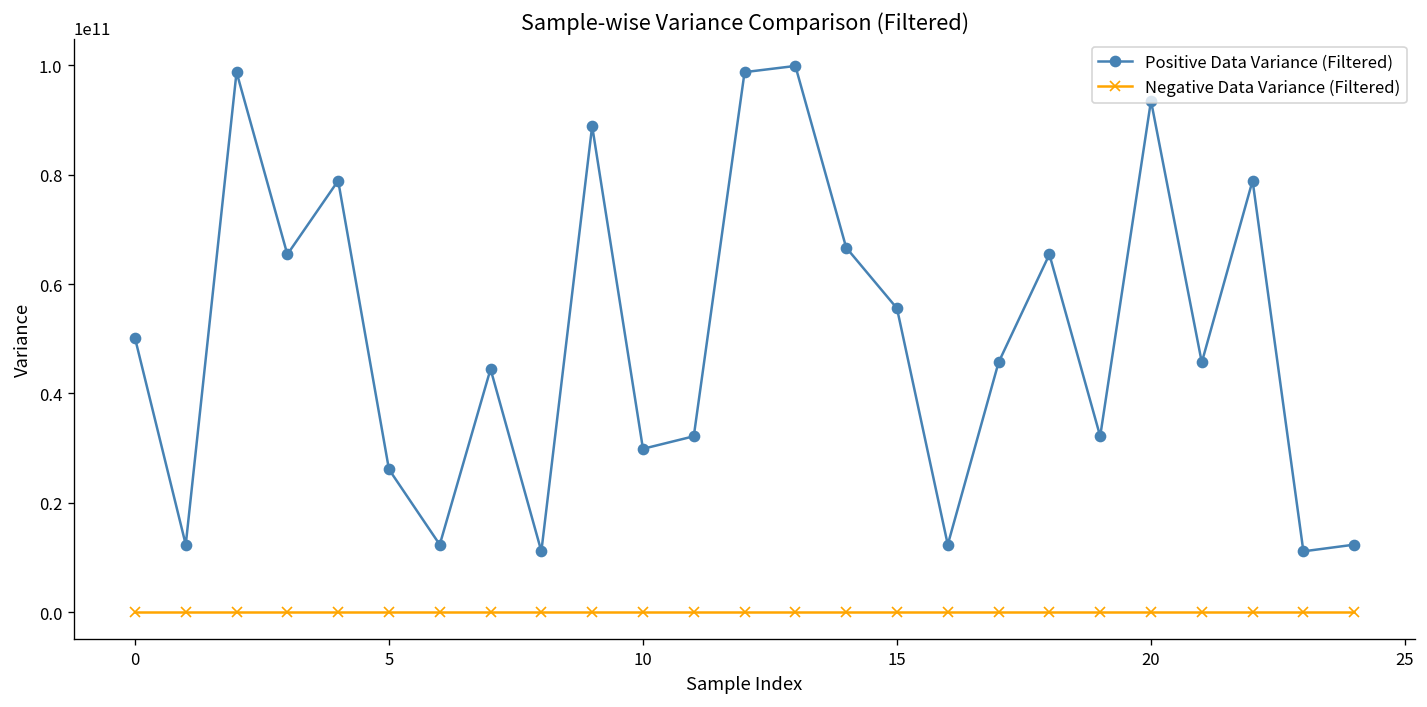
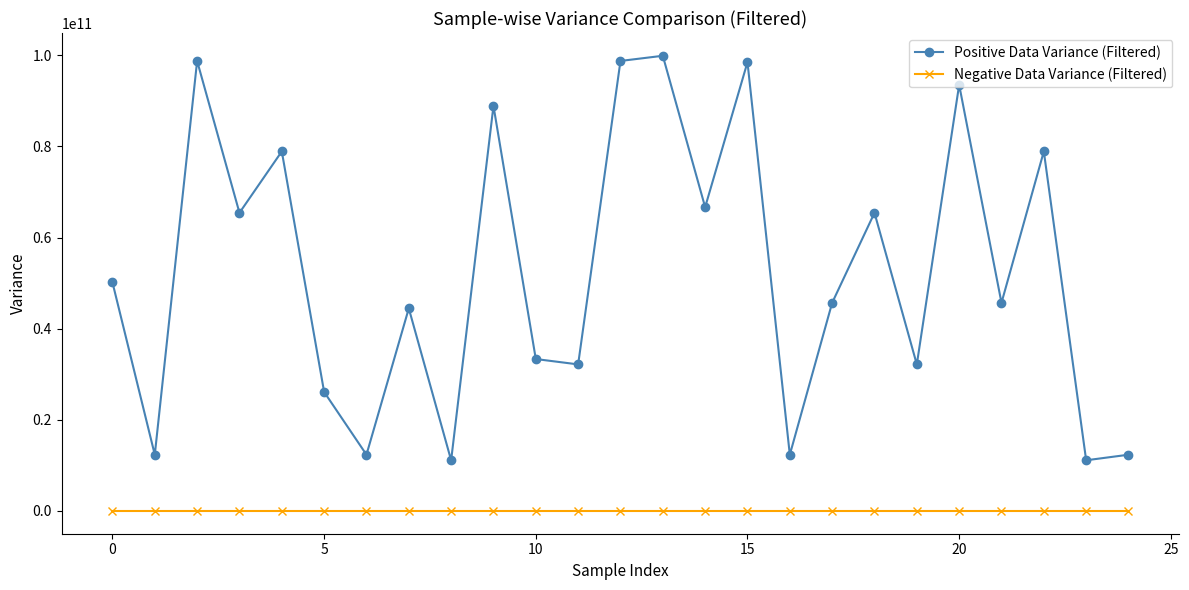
  {
    "Positive Data Variance (Filtered)": {
      "0": 50000000000,
      "5": 26000000000,
-     "10": 30000000000,
-     "15": 56000000000
+     "10": 33000000000,
+     "15": 98000000000
    },
    "Negative Data Variance (Filtered)": {
      "0": 0,
      "5": 0,
      "10": 0,
      "15": 0,
      "20": 0
    }
  }
